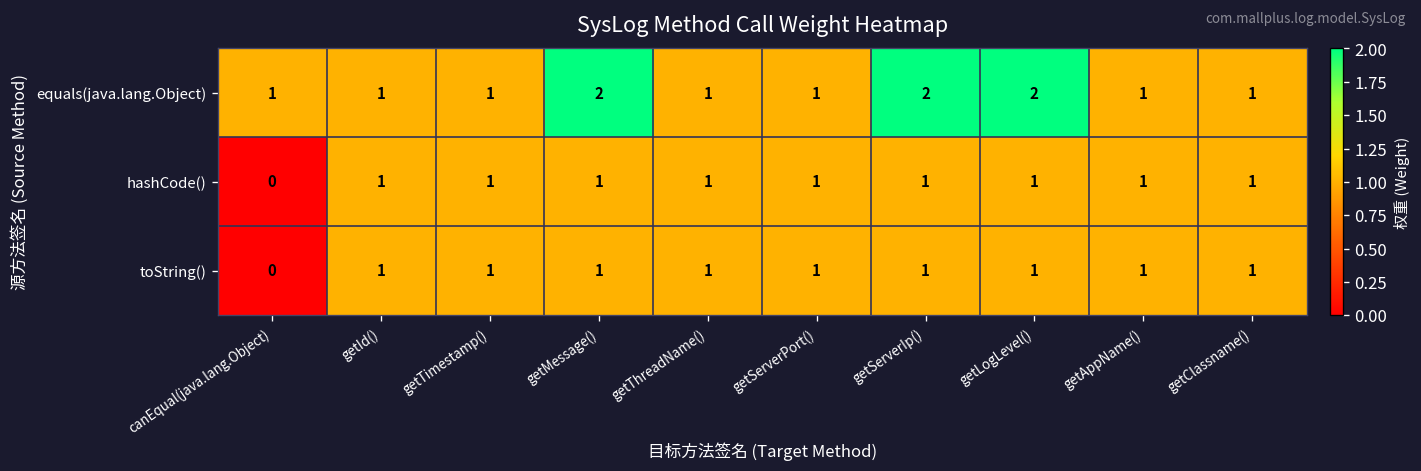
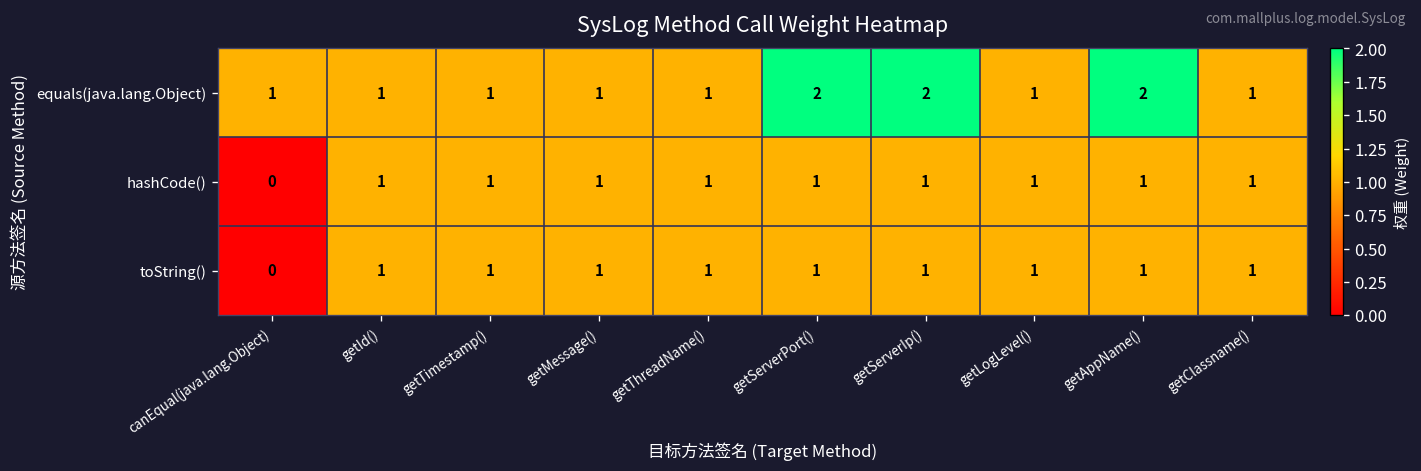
  {
    "equals(java.lang.Object)": {
      "canEqual(java.lang.Object)": 1,
      "getId()": 1,
      "getTimestamp()": 1,
-     "getMessage()": 2,
+     "getMessage()": 1,
      "getThreadName()": 1,
-     "getServerPort()": 1,
+     "getServerPort()": 2,
      "getServerIp()": 2,
-     "getLogLevel()": 2,
-     "getAppName()": 1,
+     "getLogLevel()": 1,
+     "getAppName()": 2,
      "getClassname()": 1
    },
    "hashCode()": {
      "canEqual(java.lang.Object)": 0,
      "getId()": 1,
      "getTimestamp()": 1,
      "getMessage()": 1,
      "getThreadName()": 1,
      "getServerPort()": 1,
      "getServerIp()": 1,
      "getLogLevel()": 1,
      "getAppName()": 1,
      "getClassname()": 1
    },
    "toString()": {
      "canEqual(java.lang.Object)": 0,
      "getId()": 1,
      "getTimestamp()": 1,
      "getMessage()": 1,
      "getThreadName()": 1,
      "getServerPort()": 1,
      "getServerIp()": 1,
      "getLogLevel()": 1,
      "getAppName()": 1,
      "getClassname()": 1
    }
  }
